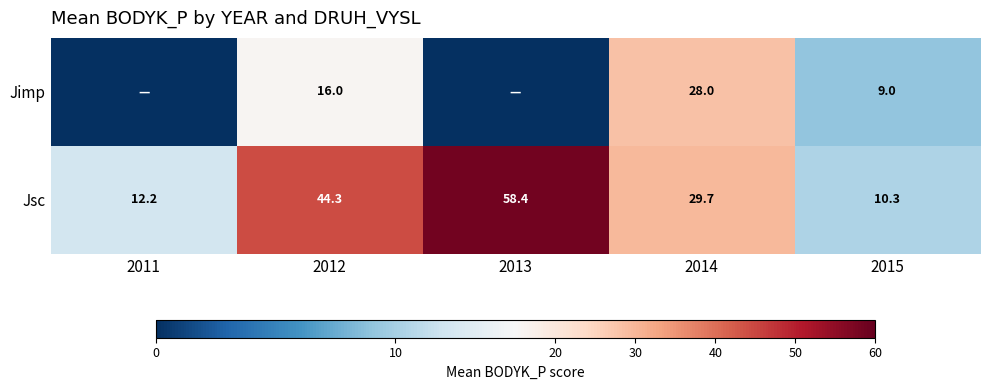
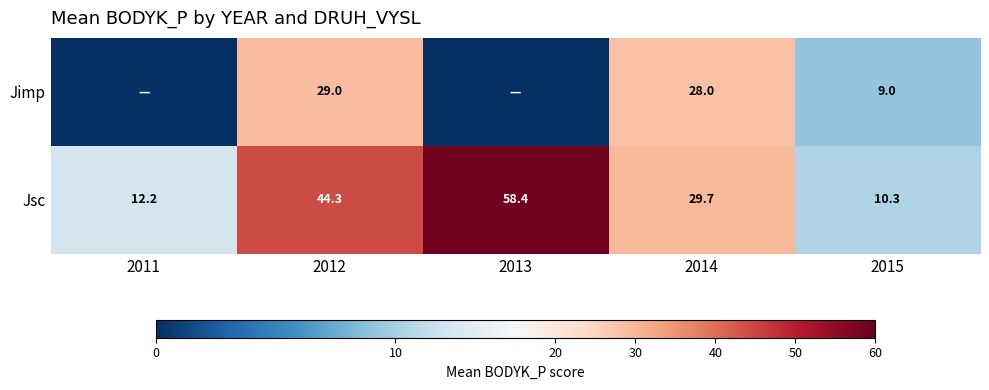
  {
    "Jimp": {
-     "2012": 16.0,
+     "2012": 29.0,
      "2014": 28.0,
      "2015": 9.0
    },
    "Jsc": {
      "2011": 12.2,
      "2012": 44.3,
      "2013": 58.4,
      "2014": 29.7,
      "2015": 10.3
    }
  }
